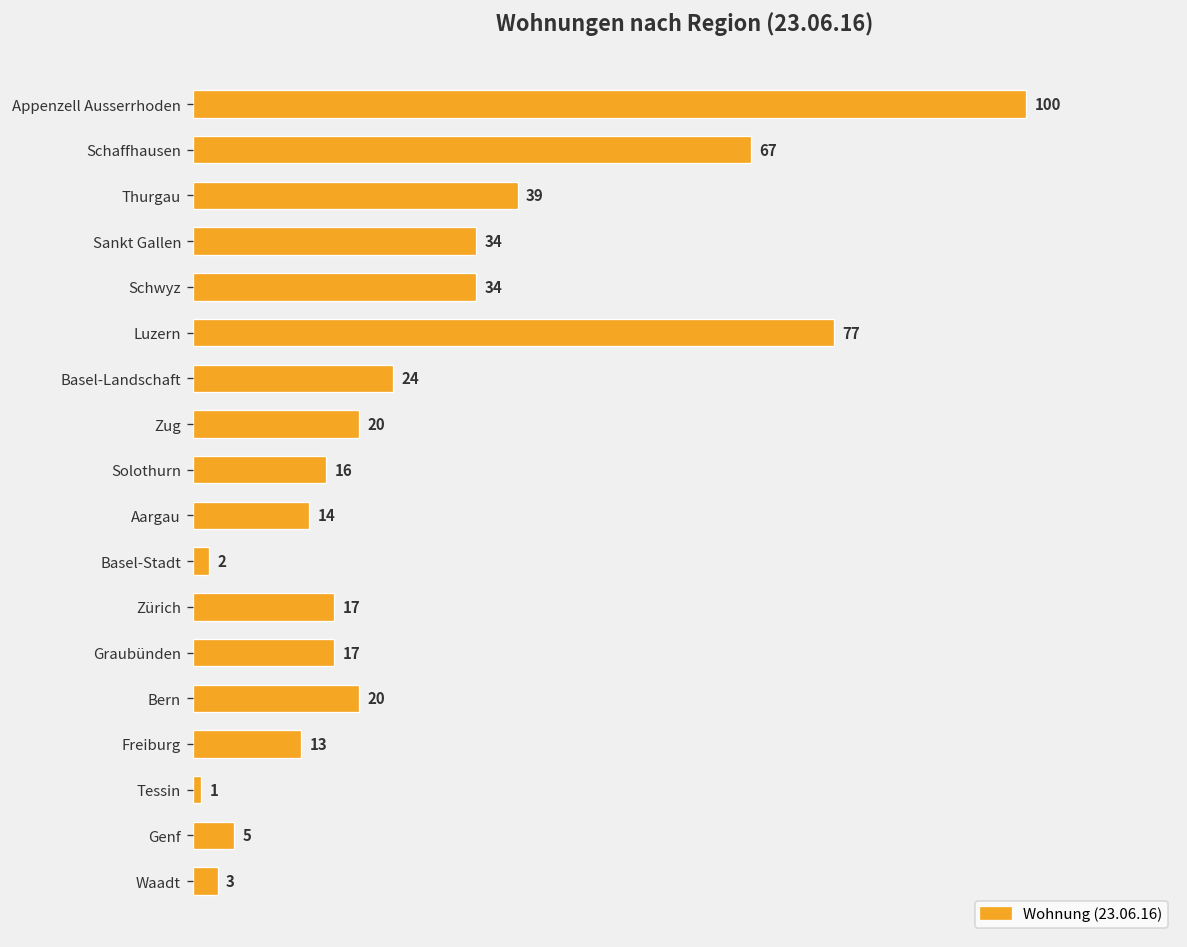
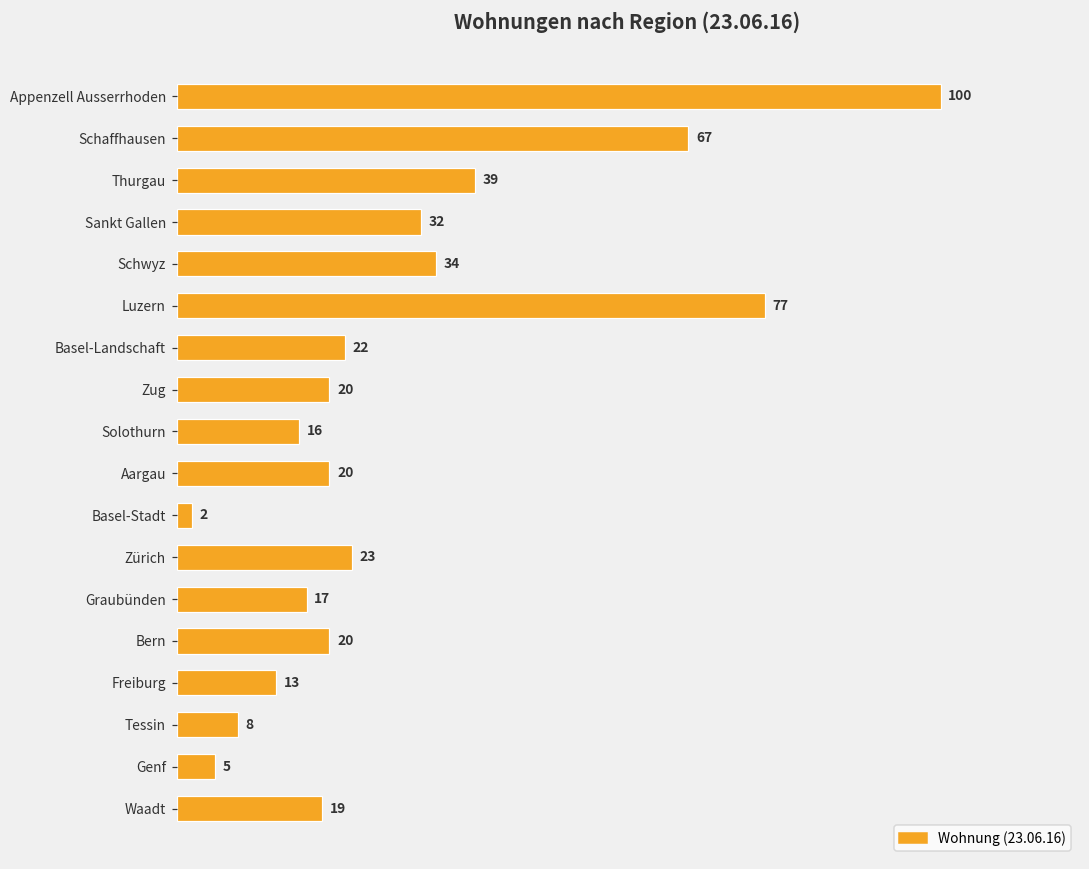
  {
    "Appenzell Ausserrhoden": 100,
    "Schaffhausen": 67,
    "Thurgau": 39,
-   "Sankt Gallen": 34,
+   "Sankt Gallen": 32,
    "Schwyz": 34,
    "Luzern": 77,
-   "Basel-Landschaft": 24,
+   "Basel-Landschaft": 22,
    "Zug": 20,
    "Solothurn": 16,
-   "Aargau": 14,
+   "Aargau": 20,
    "Basel-Stadt": 2,
-   "Zürich": 17,
+   "Zürich": 23,
    "Graubünden": 17,
    "Bern": 20,
    "Freiburg": 13,
-   "Tessin": 1,
+   "Tessin": 8,
    "Genf": 5,
-   "Waadt": 3
+   "Waadt": 19
  }
